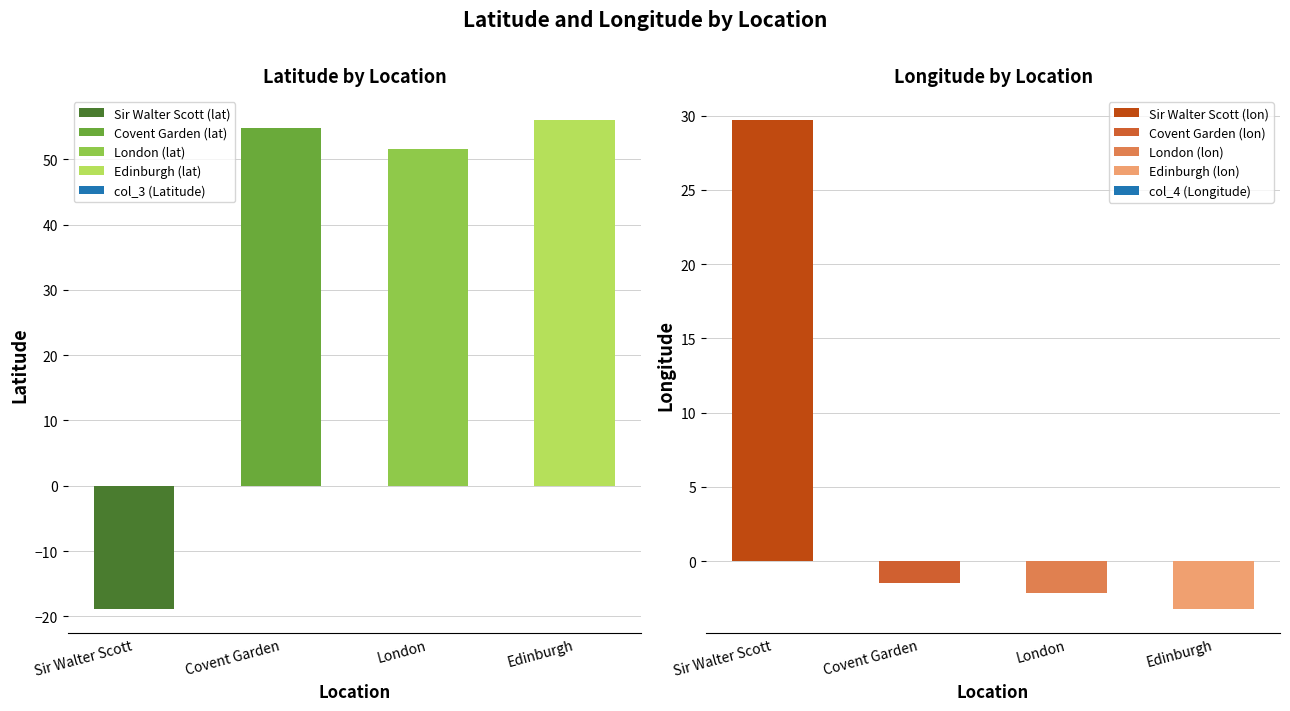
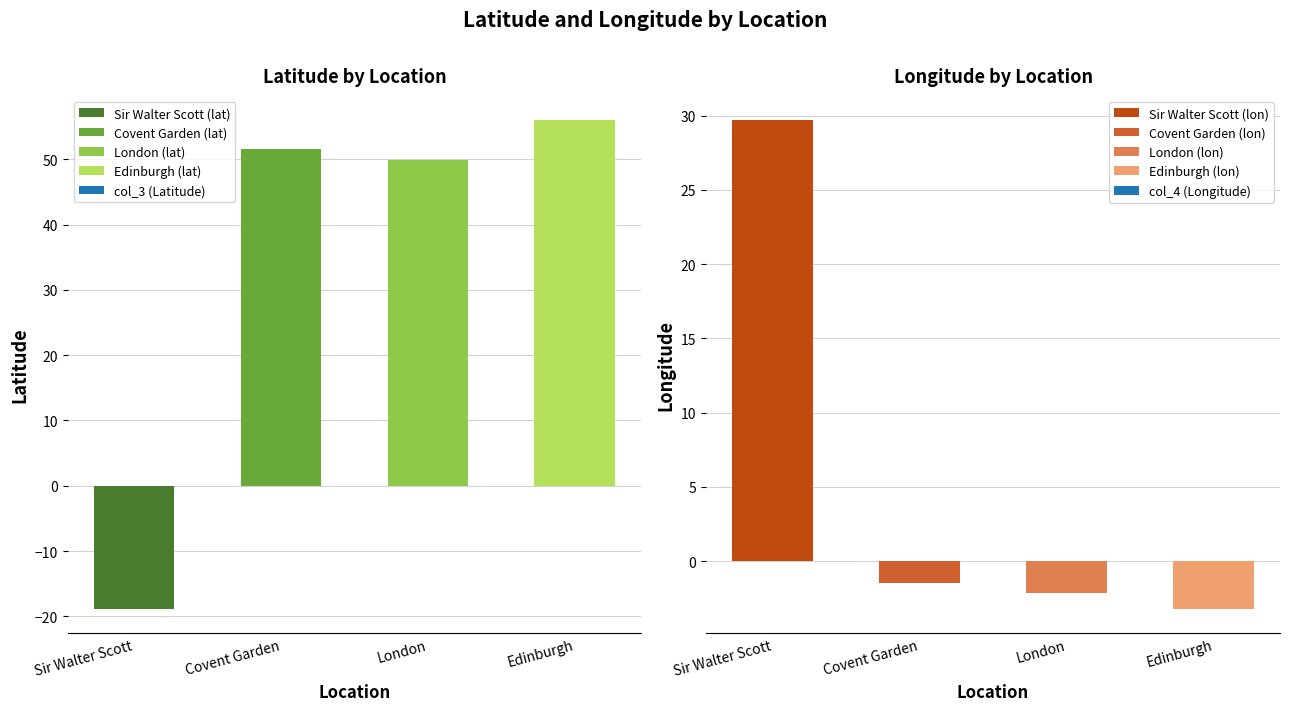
  {
    "Latitude by Location": {
      "Sir Walter Scott": -19,
-     "Covent Garden": 55,
-     "London": 52,
+     "Covent Garden": 52,
+     "London": 50,
      "Edinburgh": 56
    },
    "Longitude by Location": {
      "Sir Walter Scott": 29.7,
      "Covent Garden": -1.5,
      "London": -2.1,
      "Edinburgh": -3.2
    }
  }
